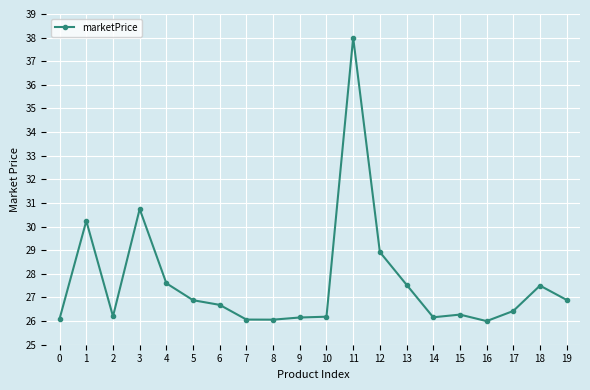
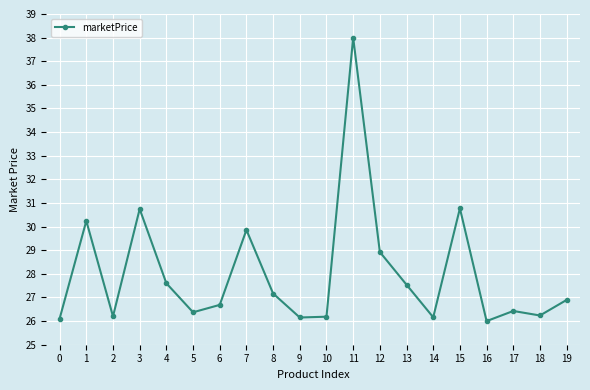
  {
    "0": 26.1,
    "1": 30.2,
    "2": 26.2,
    "3": 30.7,
    "4": 27.6,
-   "5": 26.9,
+   "5": 26.4,
    "6": 26.7,
-   "7": 26.1,
-   "8": 26.1,
+   "7": 29.9,
+   "8": 27.2,
    "9": 26.2,
    "10": 26.2,
    "11": 38.0,
    "12": 28.9,
    "13": 27.5,
    "14": 26.2,
-   "15": 26.3,
+   "15": 30.8,
    "16": 26.0,
    "17": 26.4,
-   "18": 27.5,
+   "18": 26.2,
    "19": 26.9
  }
